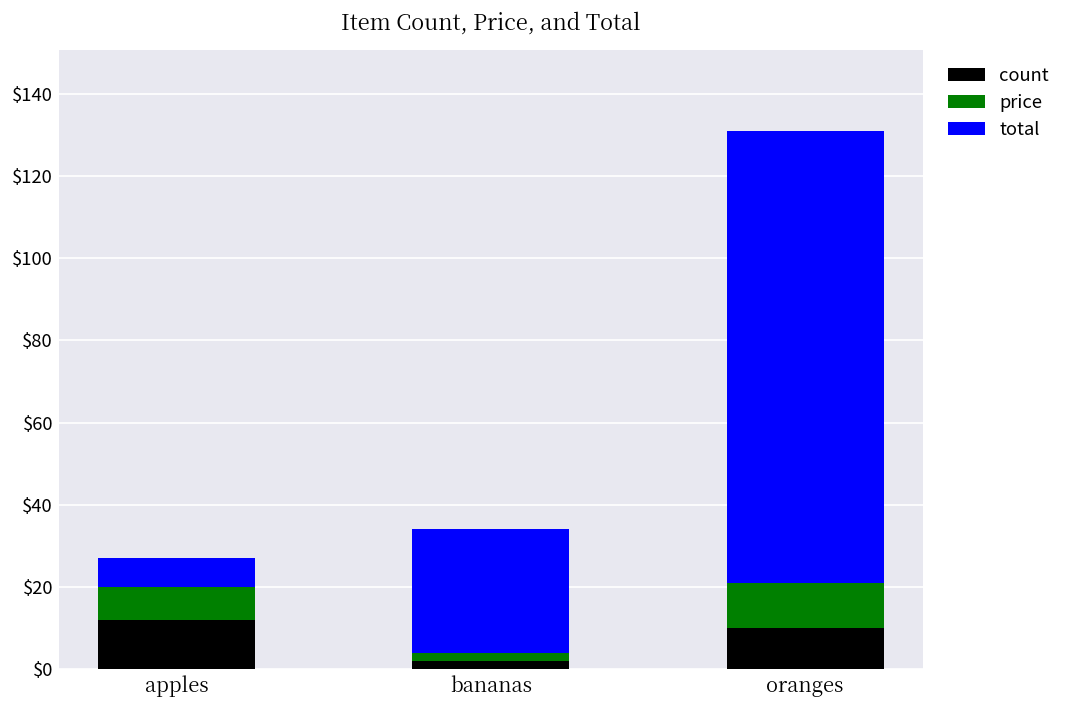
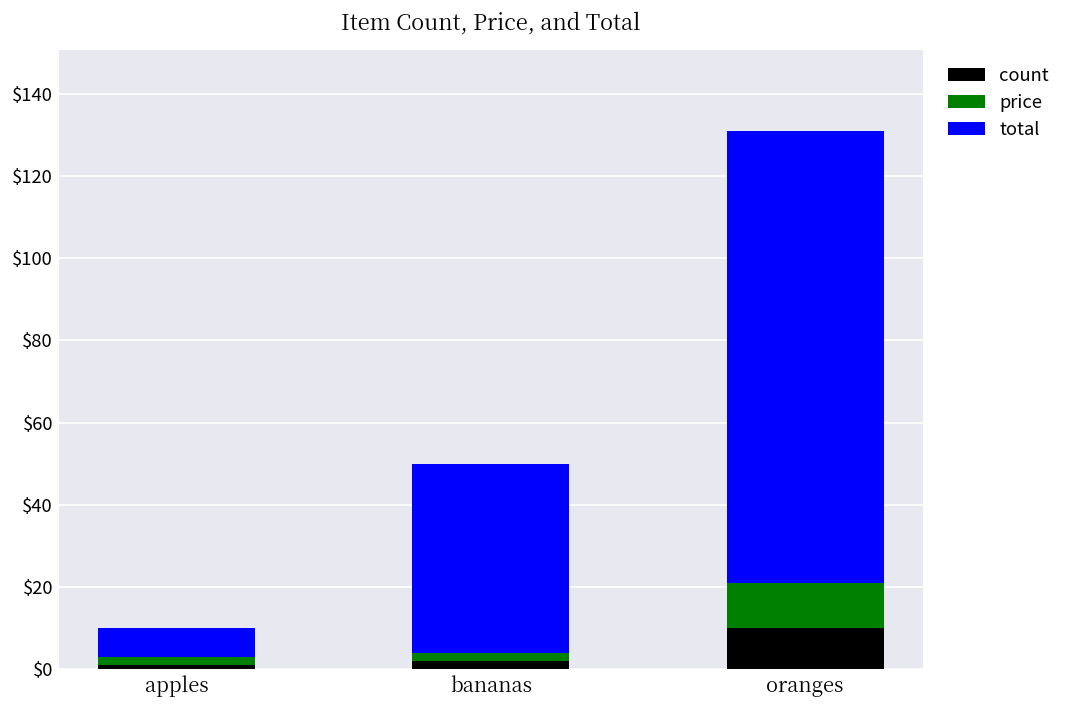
  {
    "count": {
-     "apples": "$12",
+     "apples": "$1",
      "bananas": "$2",
      "oranges": "$10"
    },
    "price": {
-     "apples": "$8",
+     "apples": "$2",
      "bananas": "$2",
      "oranges": "$11"
    },
    "total": {
      "apples": "$7",
-     "bananas": "$30",
+     "bananas": "$46",
      "oranges": "$110"
    }
  }
